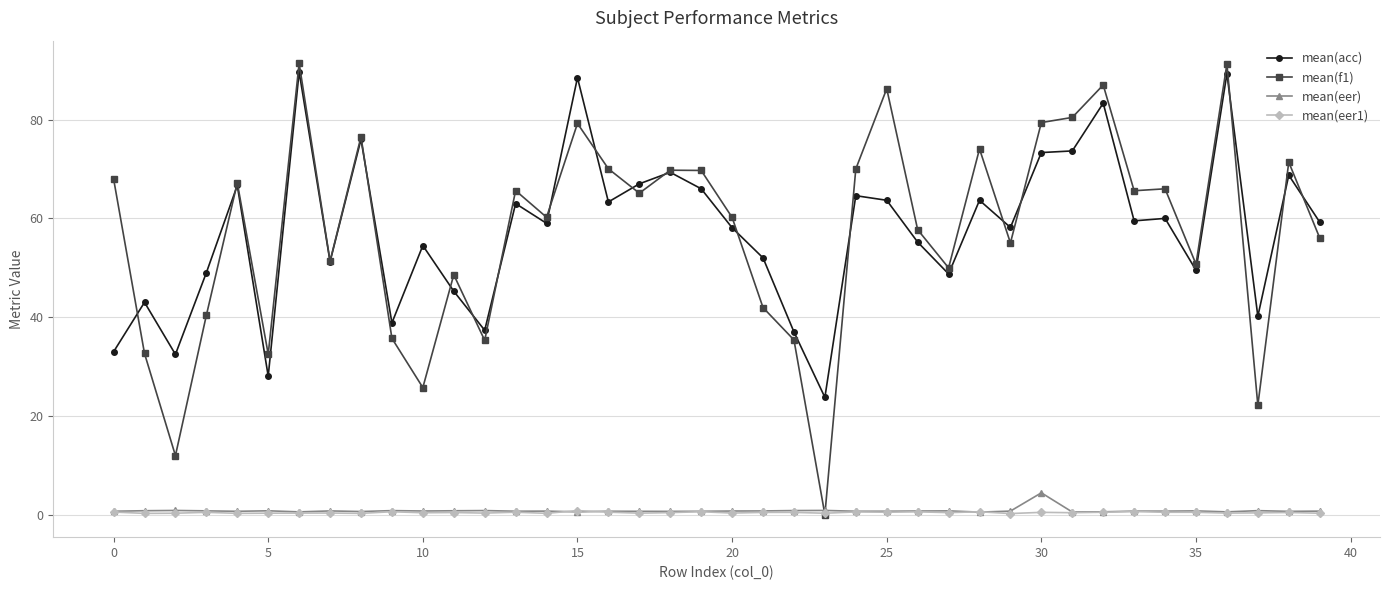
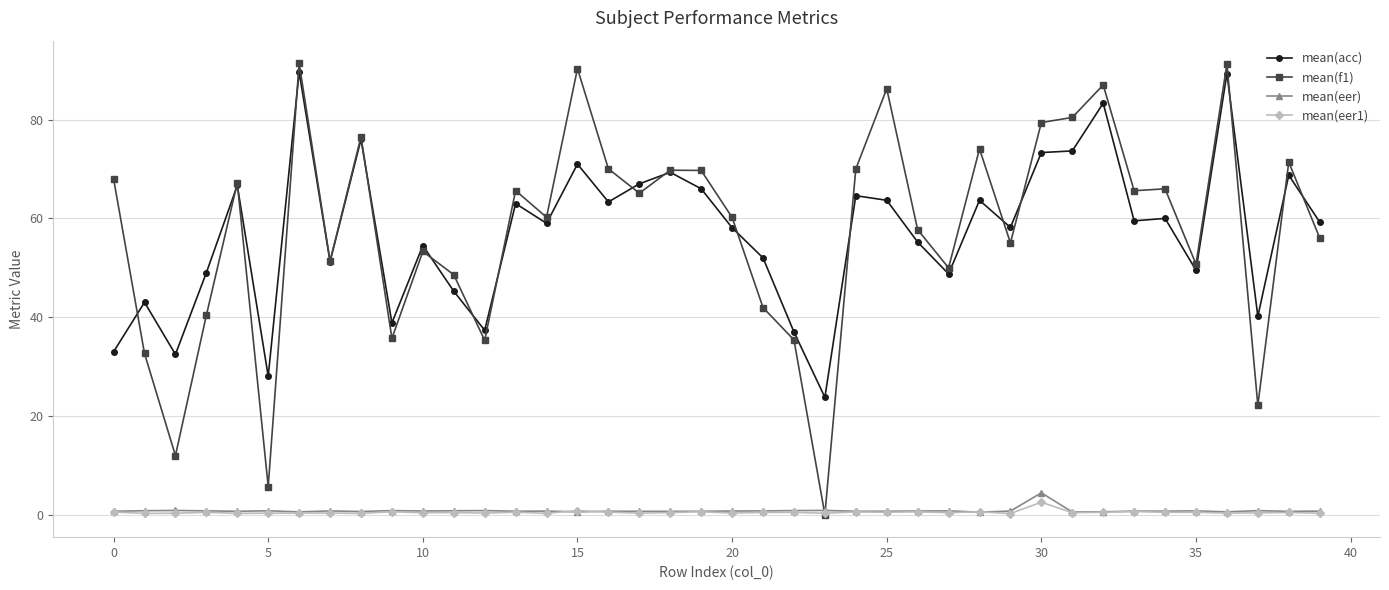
  {
    "mean(acc)": {
      "0": 33,
      "5": 28,
      "10": 55,
-     "15": 89,
+     "15": 71,
      "20": 58,
      "25": 64,
      "30": 73,
      "35": 50
    },
    "mean(f1)": {
      "0": 68,
-     "5": 32,
-     "10": 26,
-     "15": 79,
+     "5": 6,
+     "10": 53,
+     "15": 90,
      "20": 60,
      "25": 86,
      "30": 79,
      "35": 51
    },
    "mean(eer)": {
      "30": 4
    },
    "mean(eer1)": {
-     "30": 0
+     "30": 3
    }
  }
